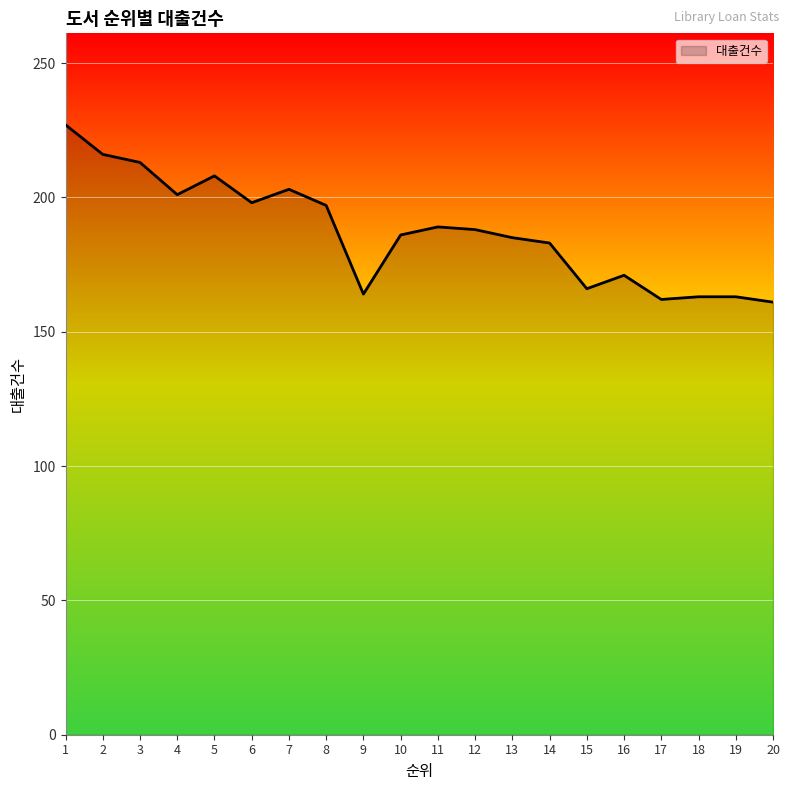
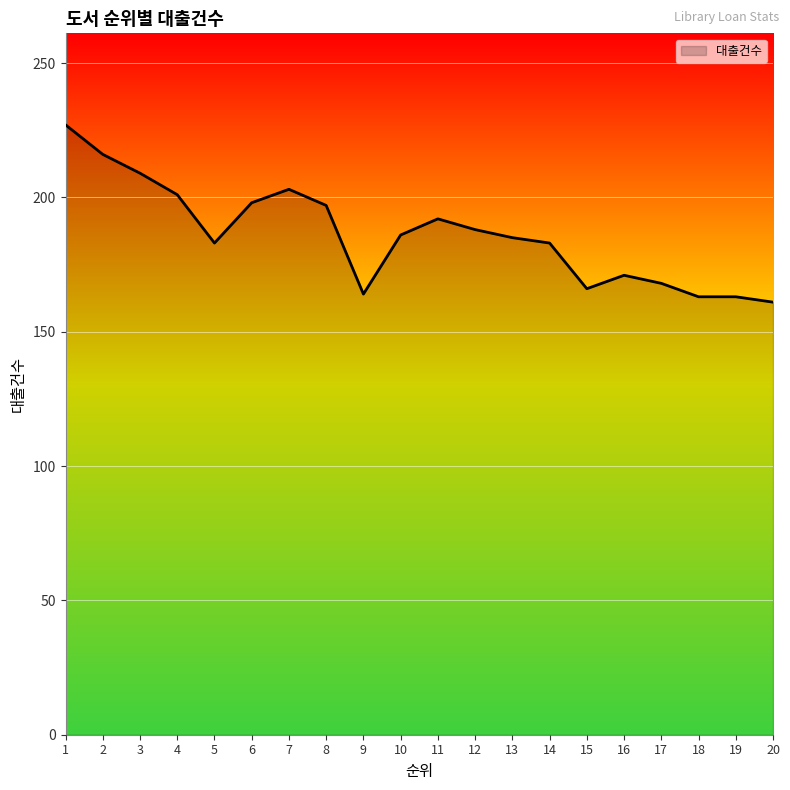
  {
    "1": 227,
    "2": 216,
-   "3": 213,
+   "3": 209,
    "4": 201,
-   "5": 208,
+   "5": 183,
    "6": 198,
    "7": 203,
    "8": 197,
    "9": 164,
    "10": 186,
-   "11": 189,
+   "11": 192,
    "12": 188,
    "13": 185,
    "14": 183,
    "15": 166,
    "16": 171,
-   "17": 162,
+   "17": 168,
    "18": 163,
    "19": 163,
    "20": 161
  }
